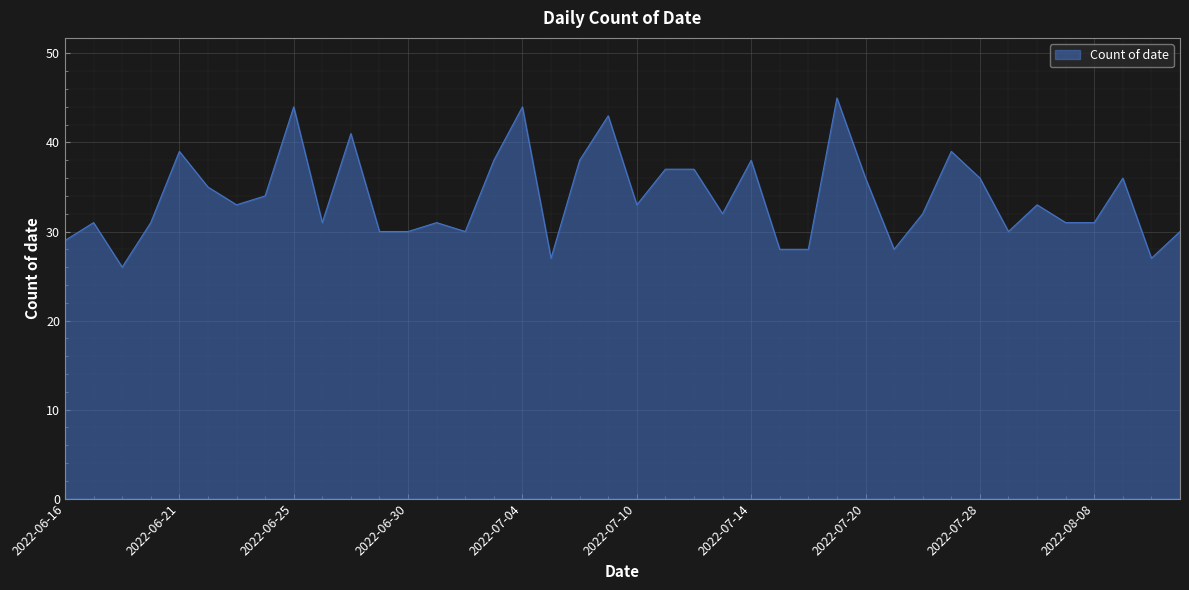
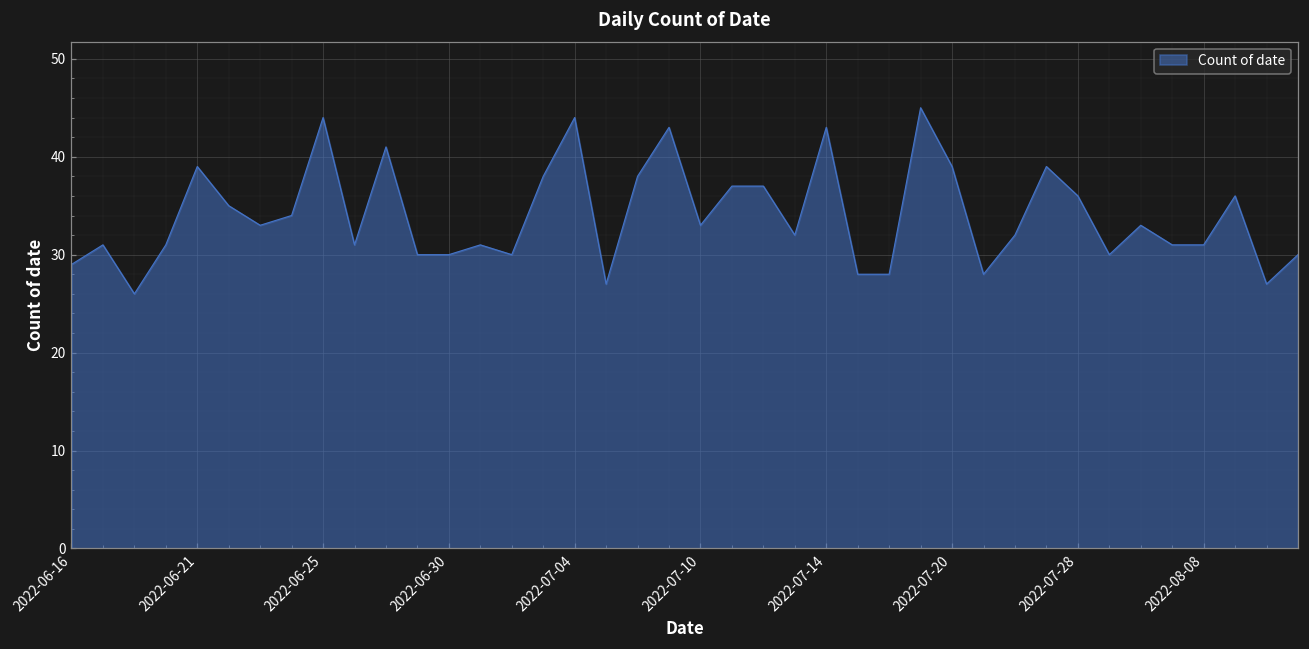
  {
    "2022-06-16": 29,
    "2022-06-21": 39,
    "2022-06-25": 44,
    "2022-06-30": 30,
    "2022-07-04": 44,
    "2022-07-10": 33,
-   "2022-07-14": 38,
-   "2022-07-20": 36,
+   "2022-07-14": 43,
+   "2022-07-20": 39,
    "2022-07-28": 36,
    "2022-08-08": 31
  }
